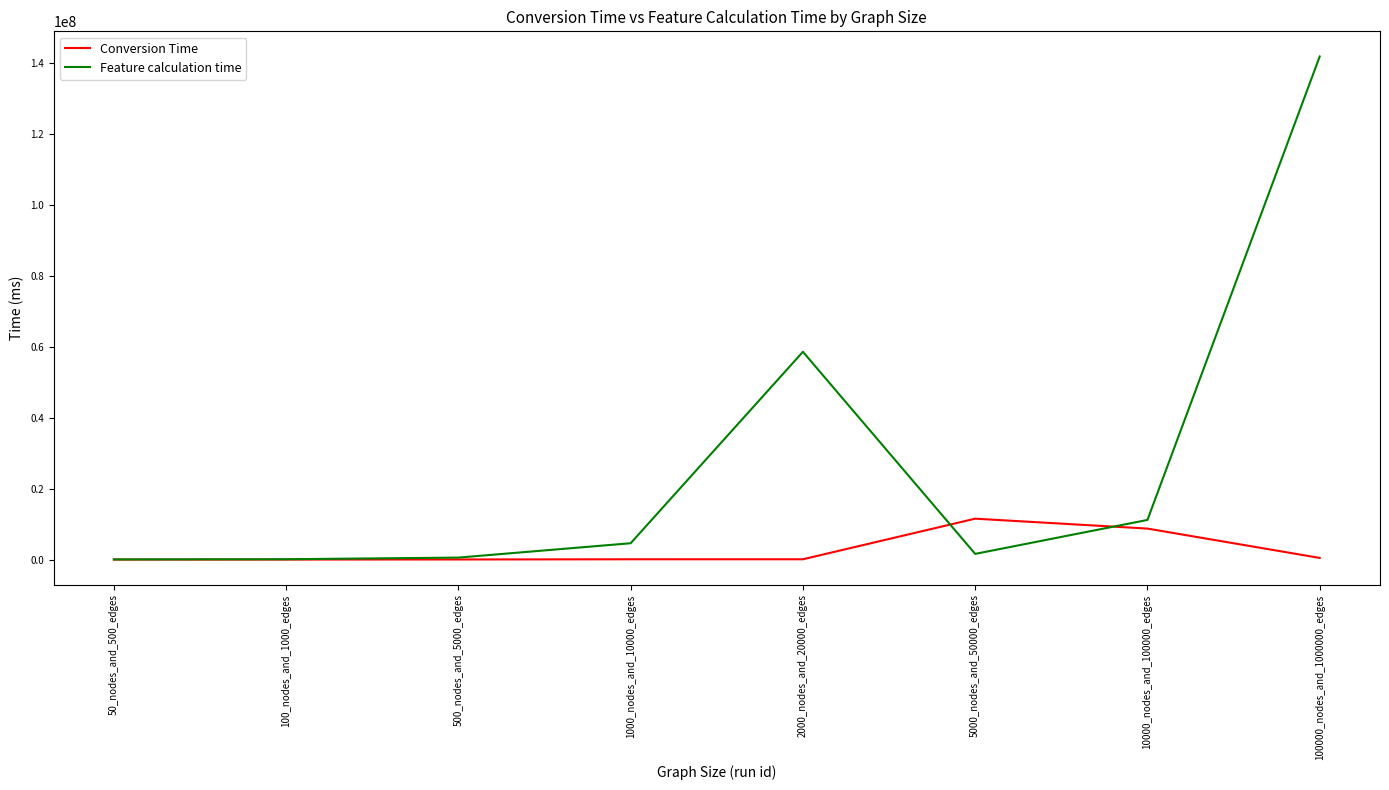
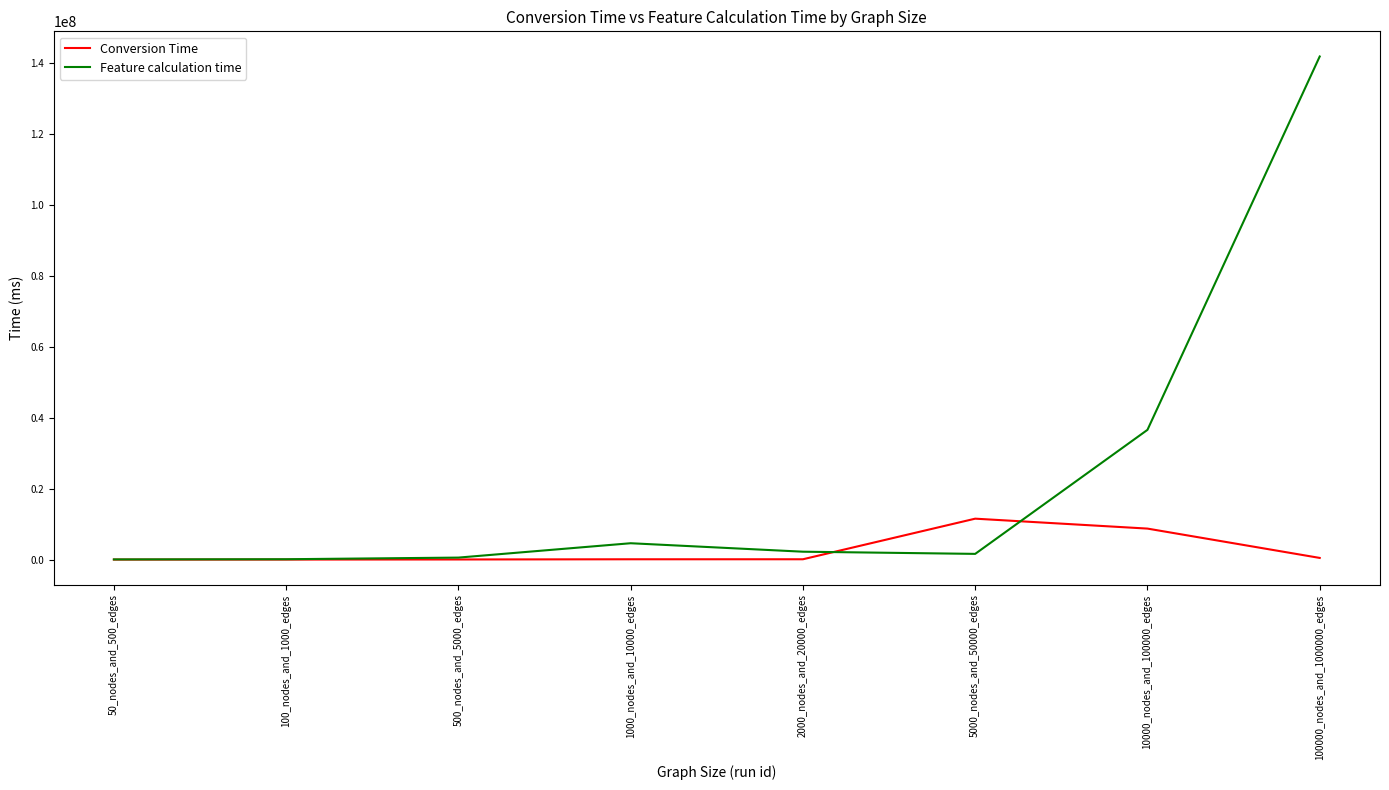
  {
    "Conversion Time": {
      "1000_nodes_and_10000_edges": 0,
      "2000_nodes_and_20000_edges": 0,
      "5000_nodes_and_50000_edges": 12000000,
      "10000_nodes_and_100000_edges": 9000000,
      "100000_nodes_and_1000000_edges": 0
    },
    "Feature calculation time": {
      "1000_nodes_and_10000_edges": 5000000,
-     "2000_nodes_and_20000_edges": 59000000,
+     "2000_nodes_and_20000_edges": 2000000,
      "5000_nodes_and_50000_edges": 2000000,
-     "10000_nodes_and_100000_edges": 11000000,
+     "10000_nodes_and_100000_edges": 37000000,
      "100000_nodes_and_1000000_edges": 142000000
    }
  }
